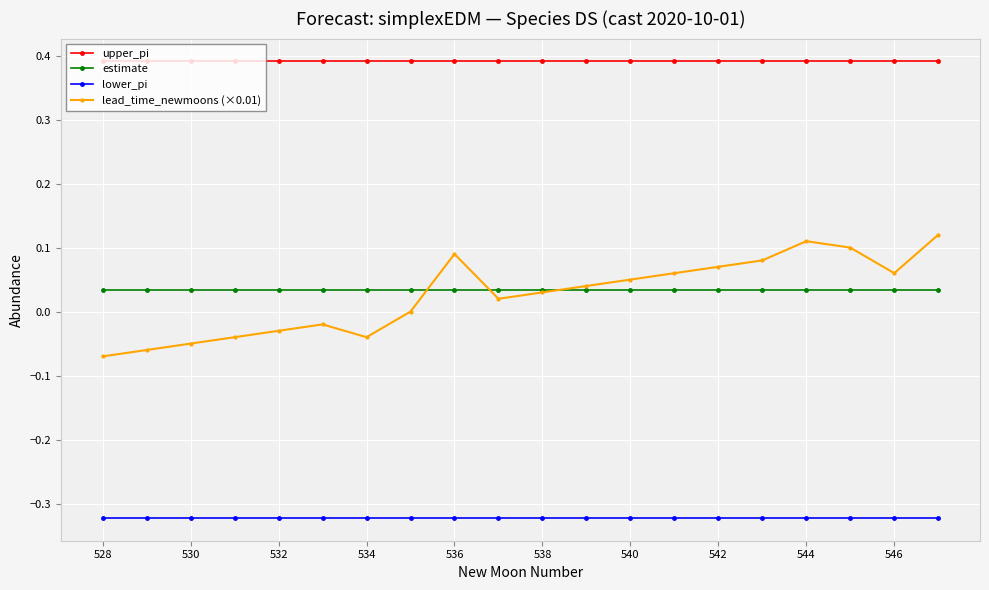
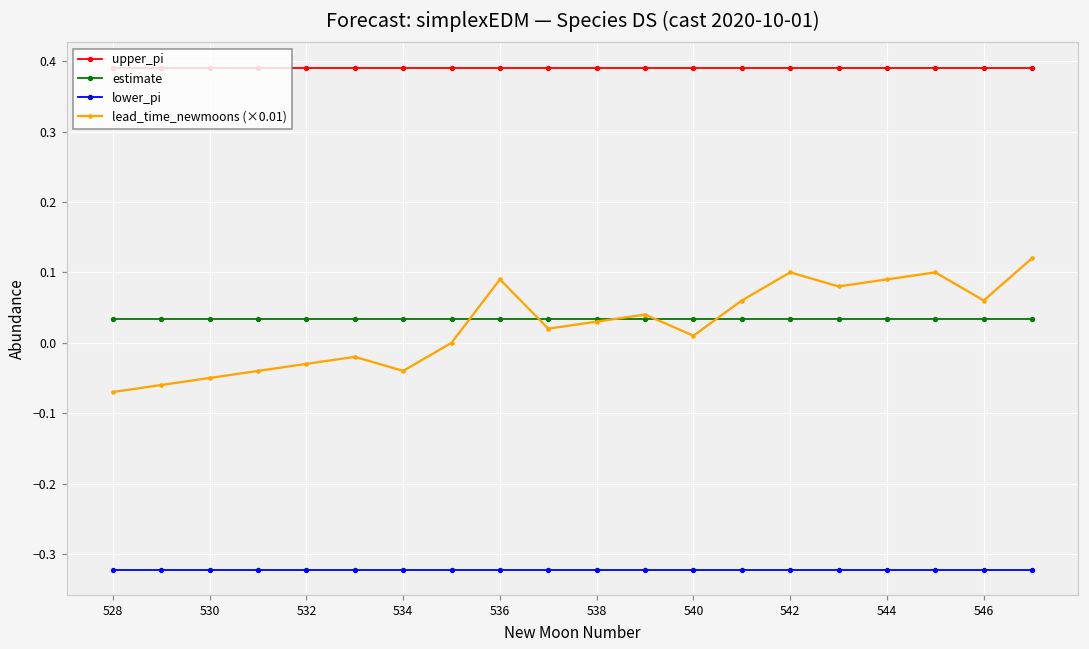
  {
    "upper_pi": {
      "532": 0.39,
      "534": 0.39,
      "536": 0.39,
      "538": 0.39,
      "540": 0.39,
      "542": 0.39,
      "544": 0.39,
      "546": 0.39
    },
    "estimate": {
      "528": 0.03,
      "530": 0.03,
      "532": 0.03,
      "534": 0.03,
      "536": 0.03,
      "538": 0.03,
      "540": 0.03,
      "542": 0.03,
      "544": 0.03,
      "546": 0.03
    },
    "lower_pi": {
      "528": -0.32,
      "530": -0.32,
      "532": -0.32,
      "534": -0.32,
      "536": -0.32,
      "538": -0.32,
      "540": -0.32,
      "542": -0.32,
      "544": -0.32,
      "546": -0.32
    },
    "lead_time_newmoons (×0.01)": {
      "528": -0.07,
      "530": -0.05,
      "532": -0.03,
      "534": -0.04,
      "536": 0.09,
      "538": 0.03,
-     "540": 0.05,
-     "542": 0.07,
-     "544": 0.11,
+     "540": 0.01,
+     "542": 0.10,
+     "544": 0.09,
      "546": 0.06
    }
  }
